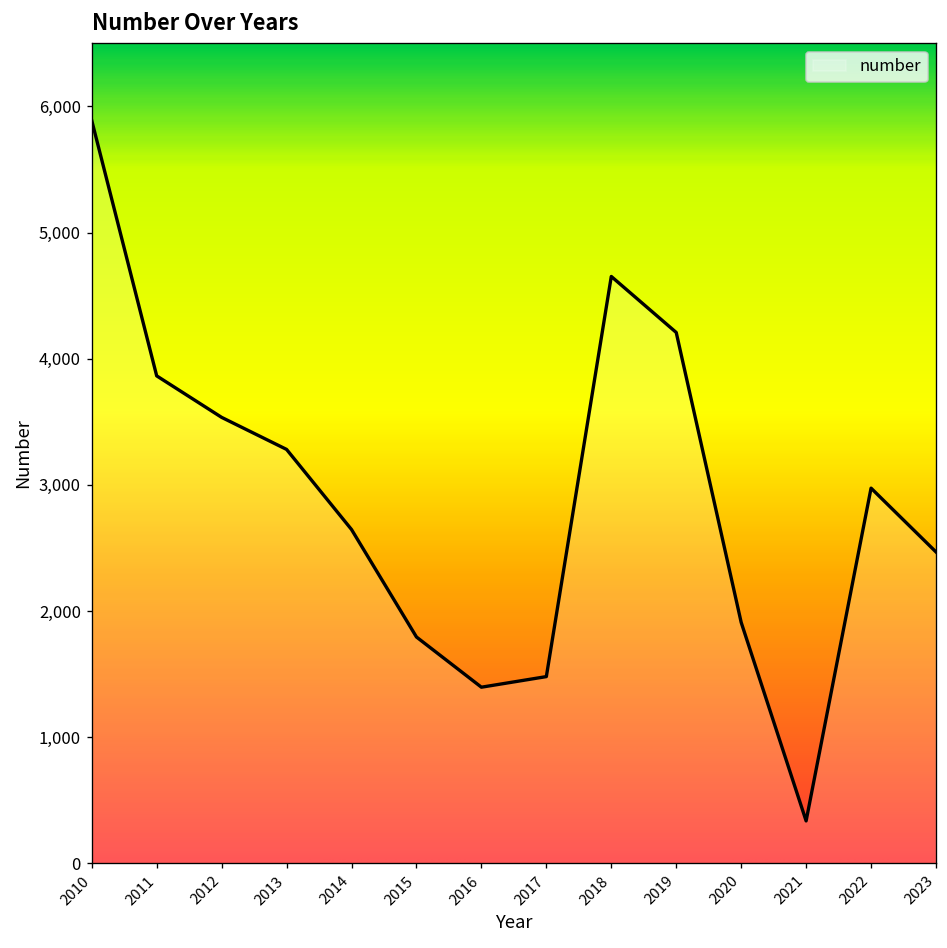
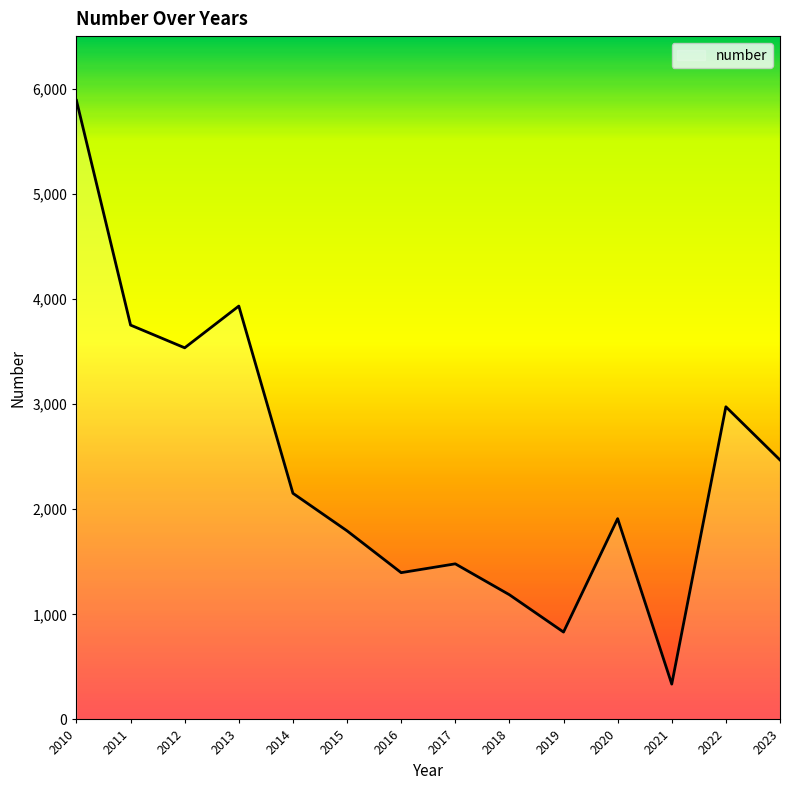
  {
    "2010": "5,890",
-   "2011": "3,860",
+   "2011": "3,750",
    "2012": "3,540",
-   "2013": "3,280",
-   "2014": "2,650",
+   "2013": "3,930",
+   "2014": "2,150",
    "2015": "1,790",
    "2016": "1,400",
    "2017": "1,480",
-   "2018": "4,650",
-   "2019": "4,210",
+   "2018": "1,190",
+   "2019": "830",
    "2020": "1,910",
    "2021": "340",
    "2022": "2,970",
    "2023": "2,470"
  }
